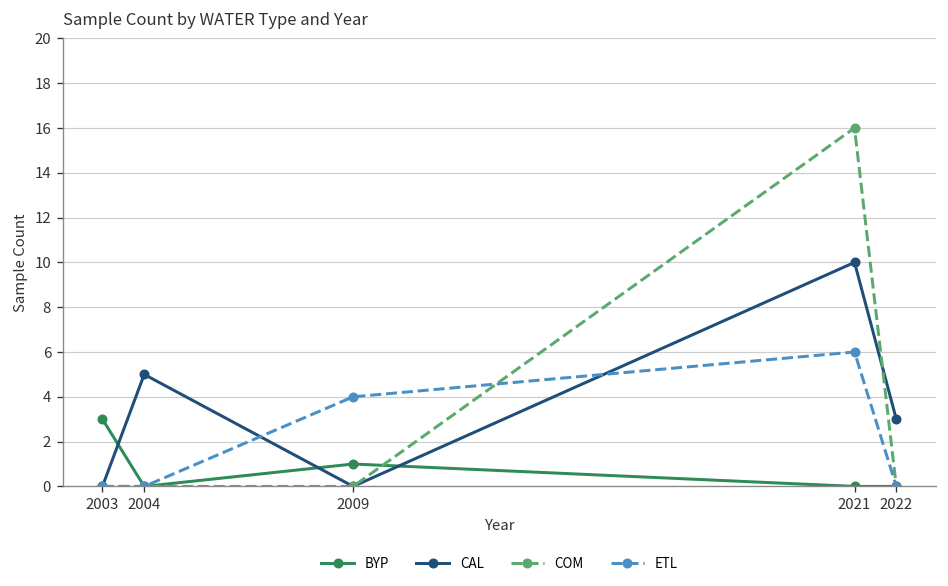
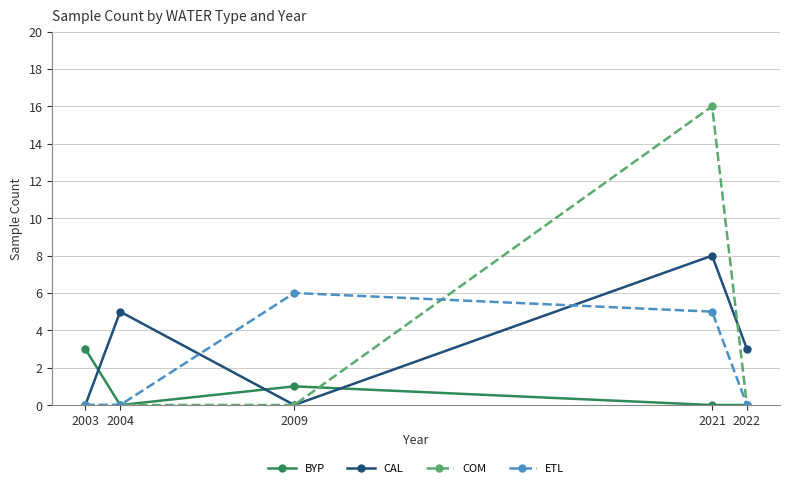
  {
    "CAL": {
      "2004": 5,
-     "2021": 10,
+     "2021": 8,
      "2022": 3
    },
    "ETL": {
-     "2009": 4,
-     "2021": 6
+     "2009": 6,
+     "2021": 5
    }
  }
